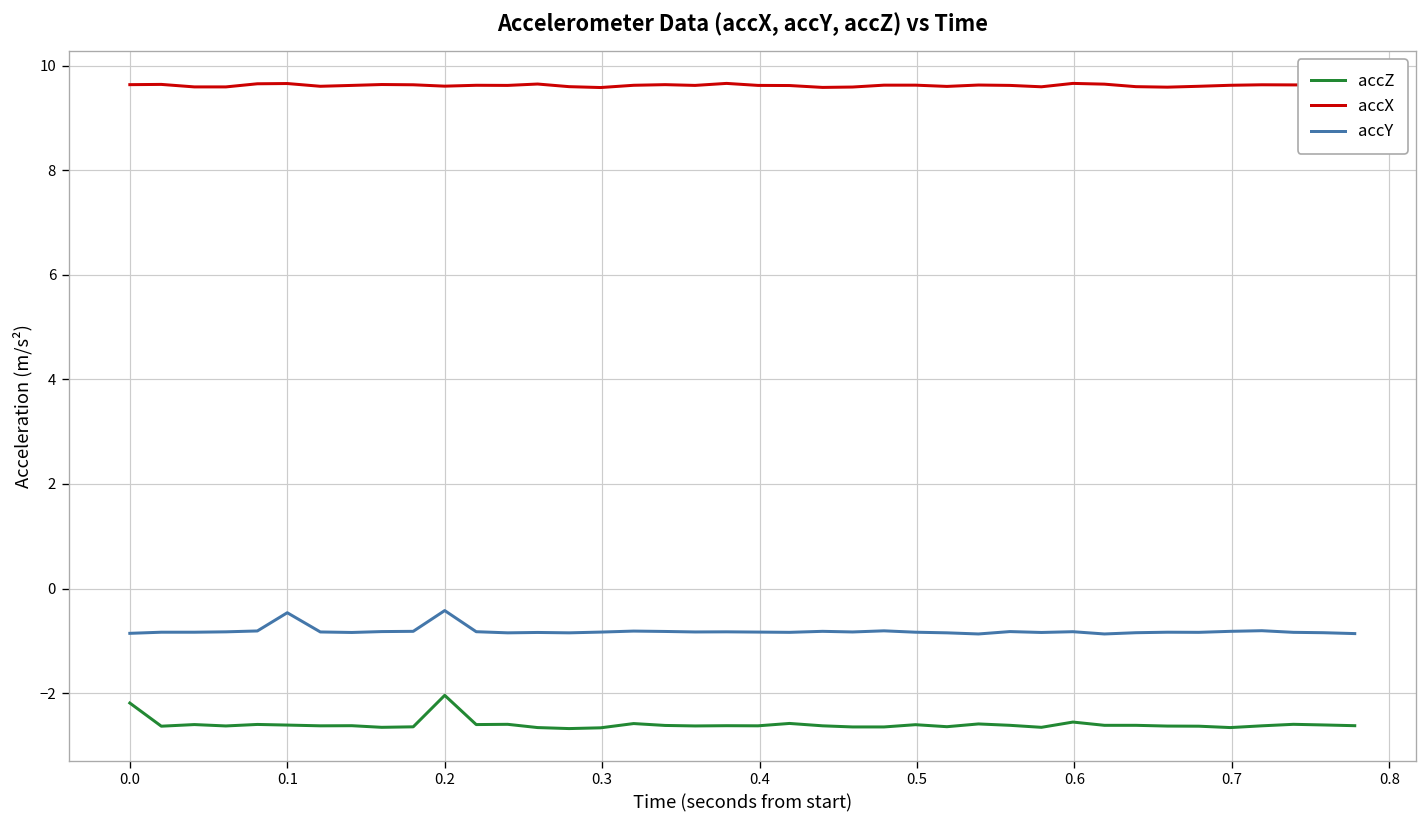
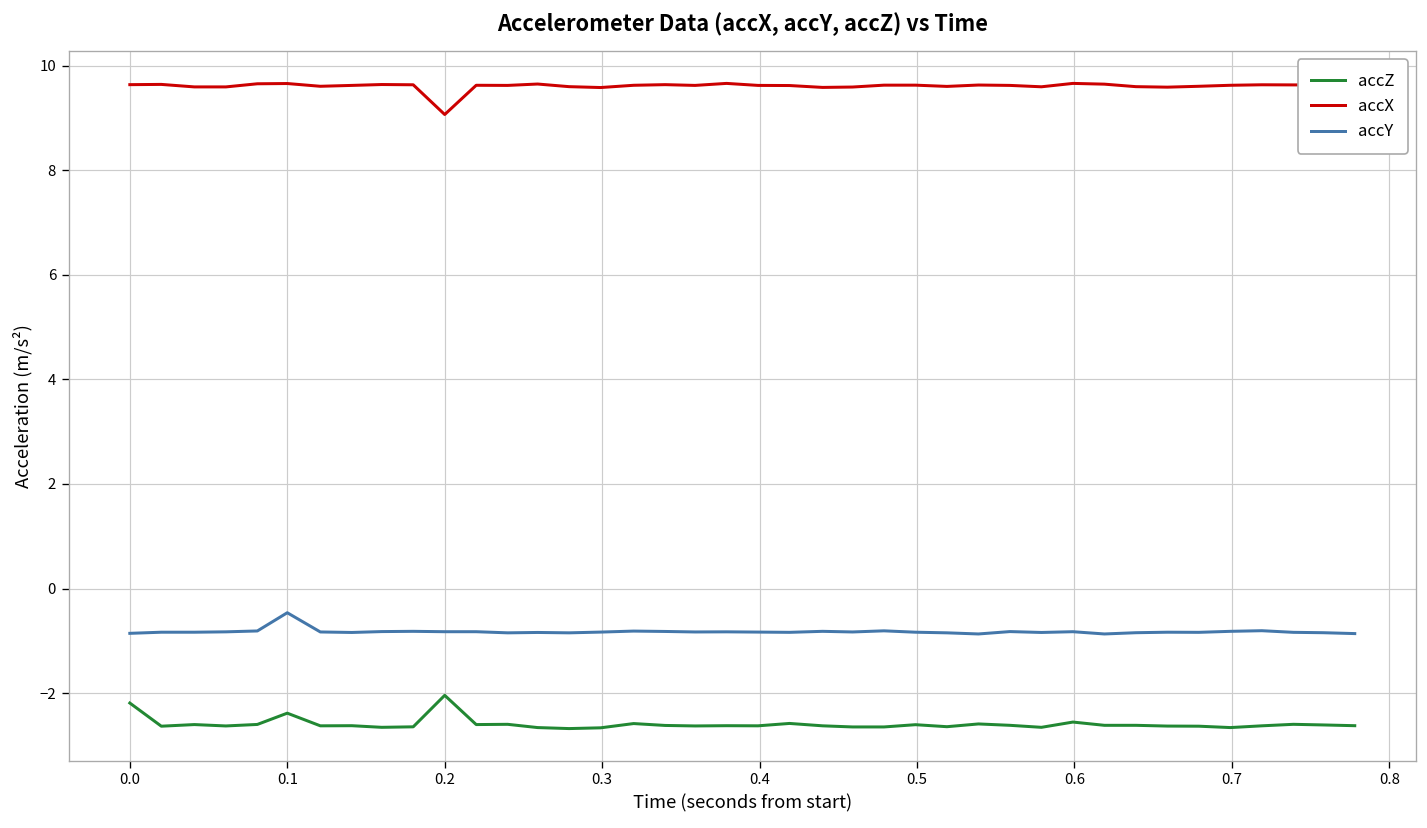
  {
    "accZ": {
      "0.0": -2.2,
-     "0.1": -2.6,
+     "0.1": -2.4,
      "0.2": -2.0
    },
    "accX": {
      "0.0": 9.6,
      "0.1": 9.7,
-     "0.2": 9.6
+     "0.2": 9.1
    },
    "accY": {
      "0.0": -0.9,
      "0.1": -0.5,
-     "0.2": -0.4
+     "0.2": -0.8
    }
  }
